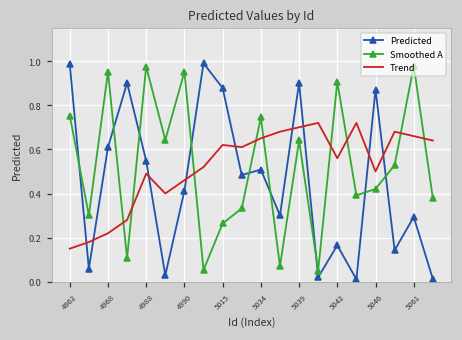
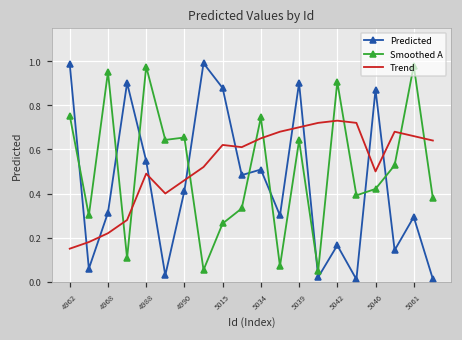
  {
    "Predicted": {
      "4962": 0.99,
-     "4968": 0.61,
+     "4968": 0.31,
      "4988": 0.55,
      "4990": 0.41,
      "5015": 0.88,
      "5034": 0.51,
      "5039": 0.90,
      "5042": 0.17,
      "5046": 0.87,
      "5061": 0.29
    },
    "Smoothed A": {
      "4962": 0.75,
      "4968": 0.95,
      "4988": 0.97,
-     "4990": 0.95,
+     "4990": 0.65,
      "5015": 0.26,
      "5034": 0.74,
      "5039": 0.64,
      "5042": 0.91,
      "5046": 0.42
    },
    "Trend": {
      "4962": 0.15,
      "4968": 0.22,
      "4988": 0.49,
      "4990": 0.46,
      "5015": 0.62,
      "5034": 0.65,
      "5039": 0.70,
-     "5042": 0.56,
+     "5042": 0.73,
      "5046": 0.50,
      "5061": 0.66
    }
  }
